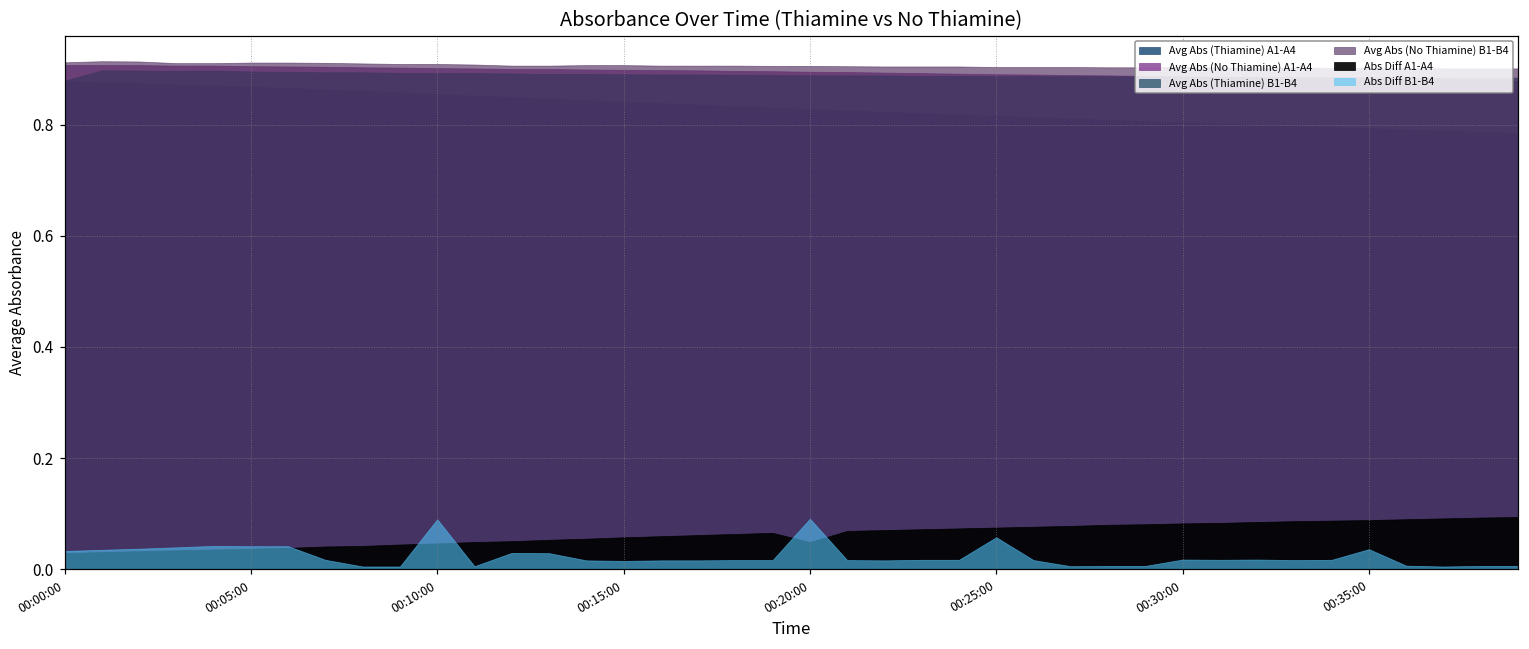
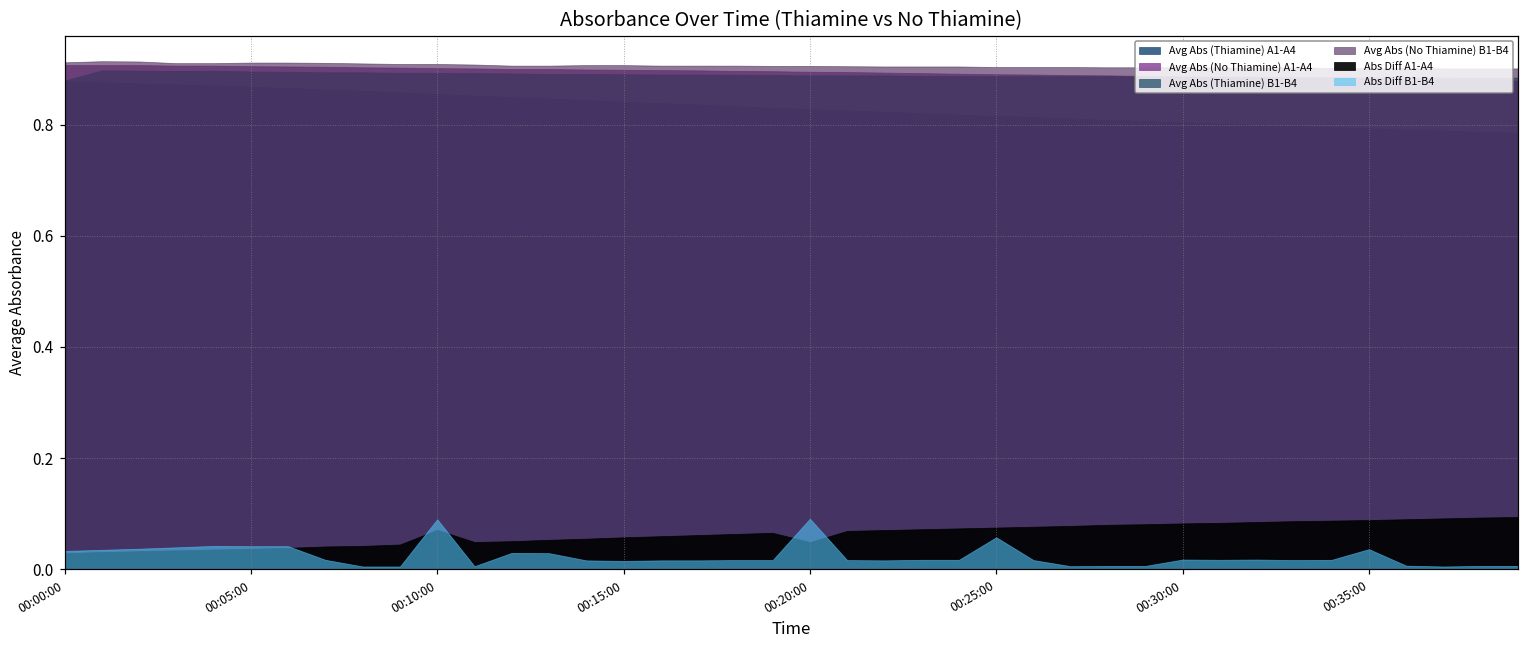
  {
    "Abs Diff A1-A4": {
-     "00:10:00": 0.05,
+     "00:10:00": 0.07,
      "00:15:00": 0.06,
      "00:20:00": 0.05,
      "00:25:00": 0.08,
      "00:30:00": 0.08,
      "00:35:00": 0.09
    },
    "Abs Diff B1-B4": {
      "00:10:00": 0.09,
      "00:15:00": 0.02,
      "00:20:00": 0.09,
      "00:25:00": 0.06,
      "00:30:00": 0.02,
      "00:35:00": 0.04
    }
  }
